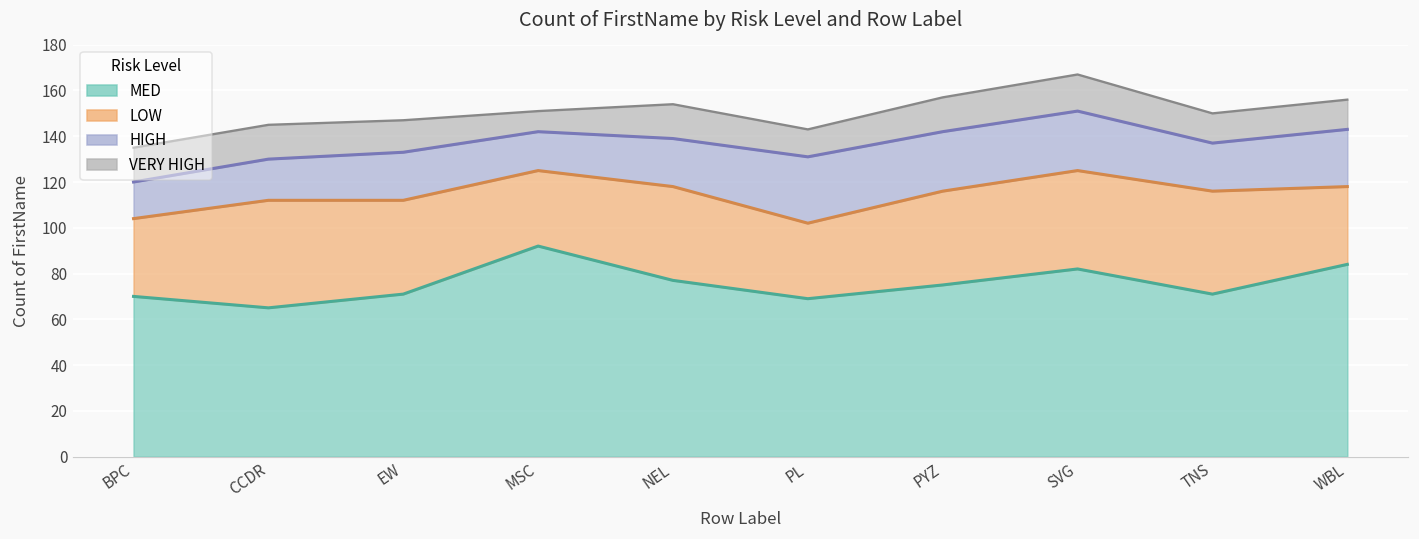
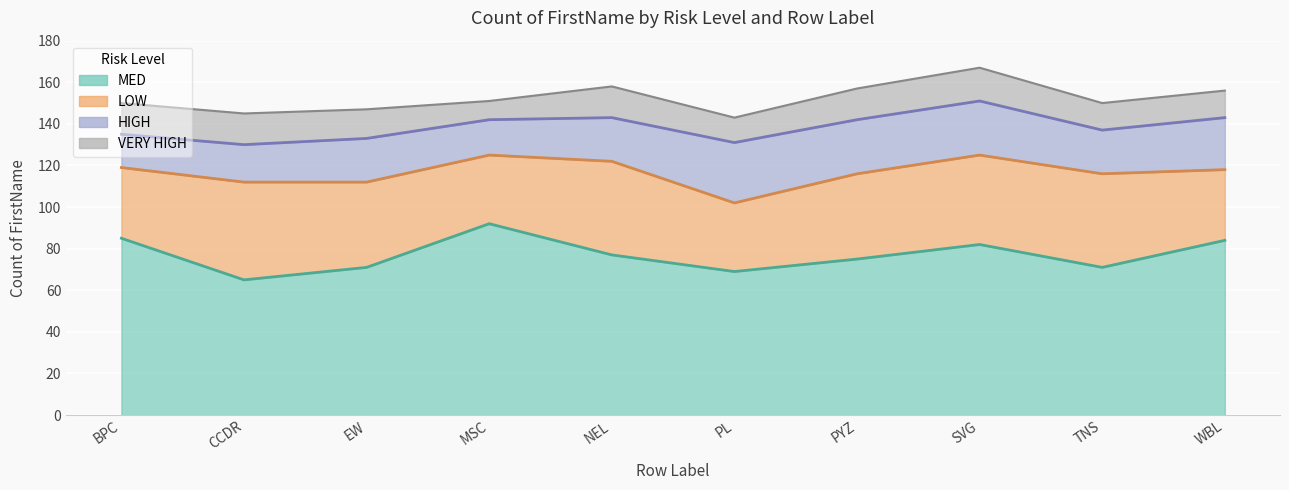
  {
    "MED": {
-     "BPC": 70,
+     "BPC": 85,
      "CCDR": 65,
      "EW": 71,
      "MSC": 92,
      "NEL": 77,
      "PL": 69,
      "PYZ": 75,
      "SVG": 82,
      "TNS": 71,
      "WBL": 84
    },
    "LOW": {
      "BPC": 34,
      "CCDR": 47,
      "EW": 41,
      "MSC": 33,
-     "NEL": 41,
+     "NEL": 45,
      "PL": 33,
      "PYZ": 41,
      "SVG": 43,
      "TNS": 45,
      "WBL": 34
    }
  }
